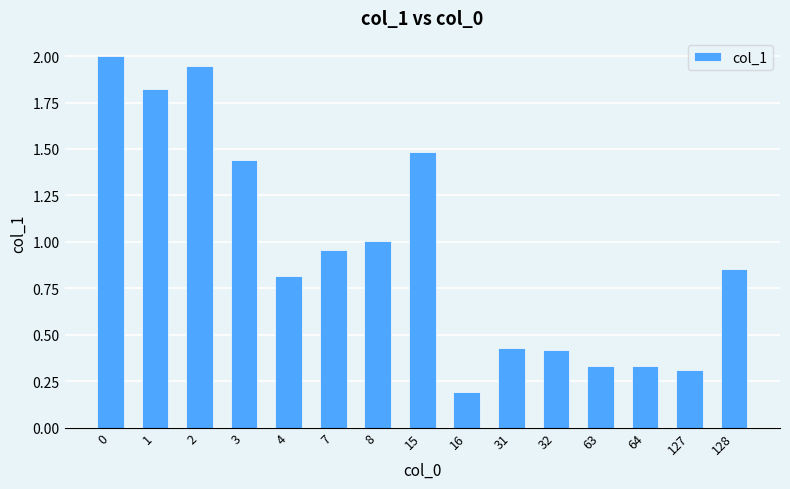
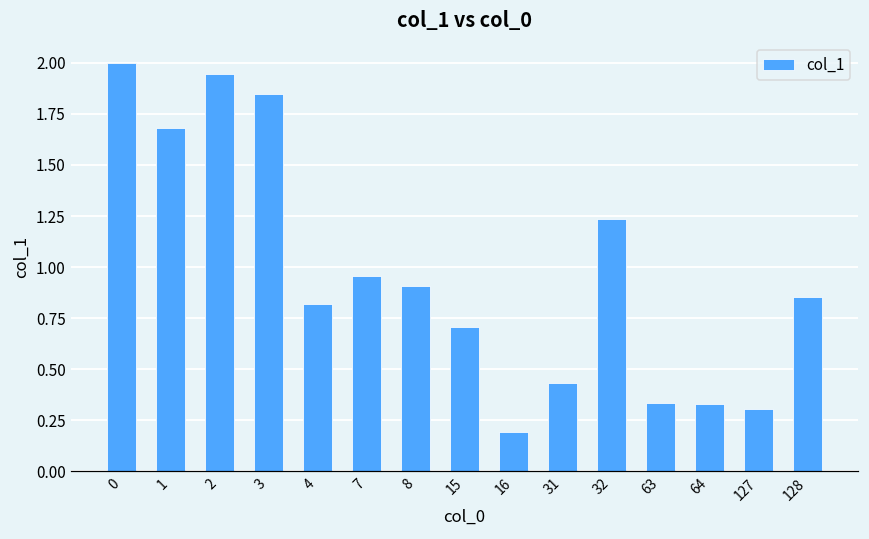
  {
    "0": 2.00,
-   "1": 1.83,
+   "1": 1.68,
    "2": 1.95,
-   "3": 1.44,
+   "3": 1.85,
    "4": 0.82,
    "7": 0.96,
-   "8": 1.01,
-   "15": 1.48,
+   "8": 0.91,
+   "15": 0.71,
    "16": 0.19,
    "31": 0.43,
-   "32": 0.42,
+   "32": 1.24,
    "63": 0.33,
    "64": 0.33,
    "127": 0.31,
    "128": 0.85
  }
